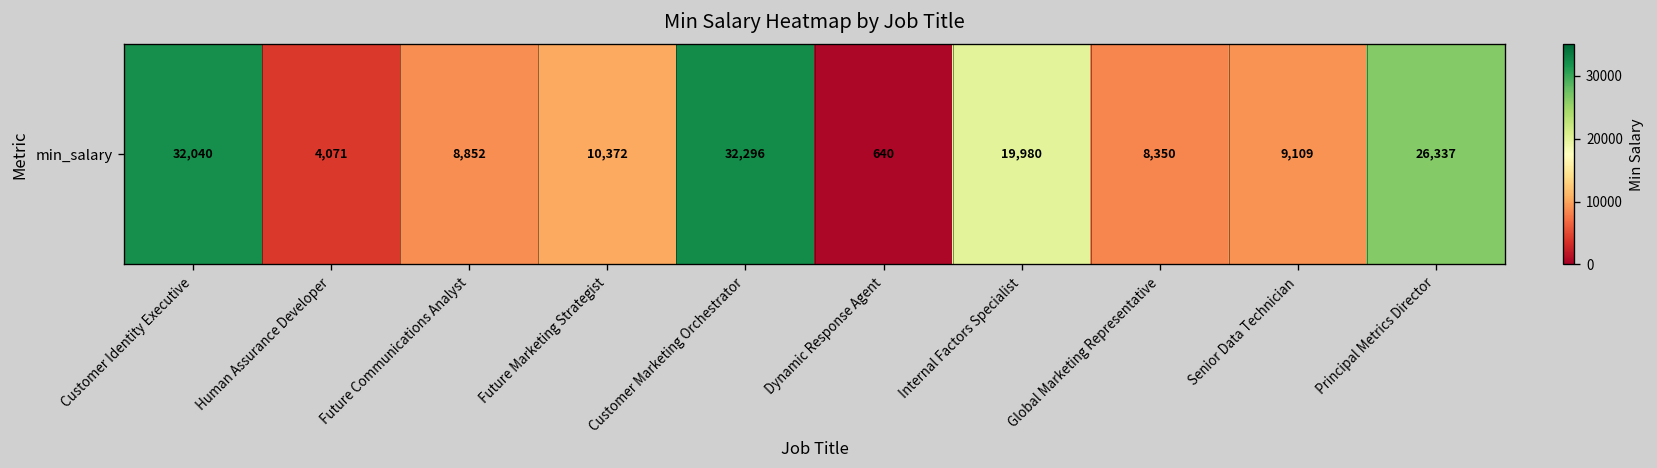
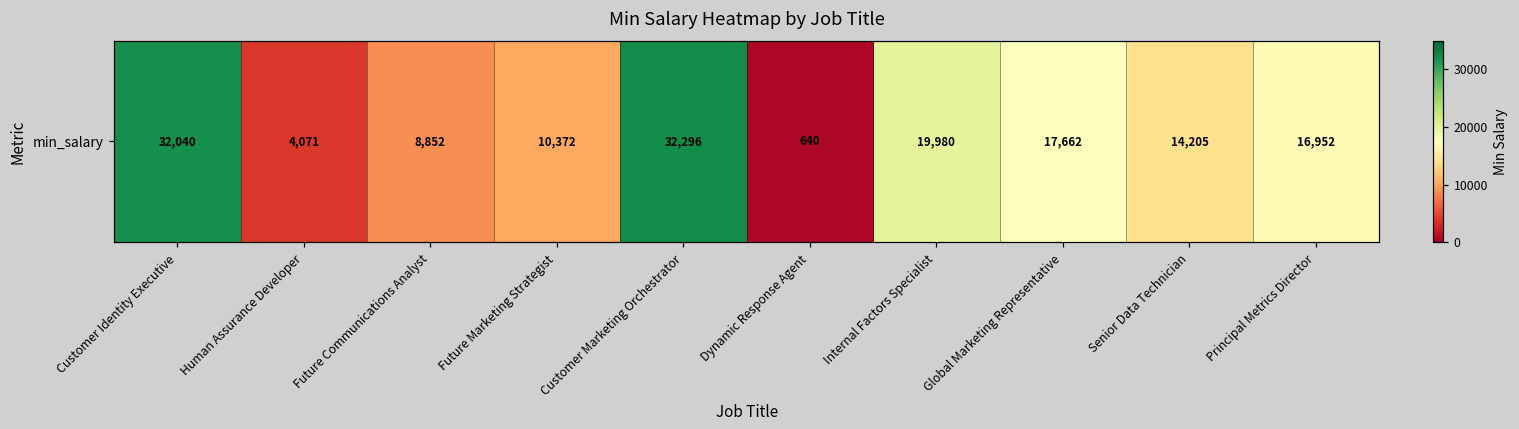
  {
    "min_salary": {
      "Customer Identity Executive": "32,040",
      "Human Assurance Developer": "4,071",
      "Future Communications Analyst": "8,852",
      "Future Marketing Strategist": "10,372",
      "Customer Marketing Orchestrator": "32,296",
      "Dynamic Response Agent": "640",
      "Internal Factors Specialist": "19,980",
-     "Global Marketing Representative": "8,350",
-     "Senior Data Technician": "9,109",
-     "Principal Metrics Director": "26,337"
+     "Global Marketing Representative": "17,662",
+     "Senior Data Technician": "14,205",
+     "Principal Metrics Director": "16,952"
    }
  }
